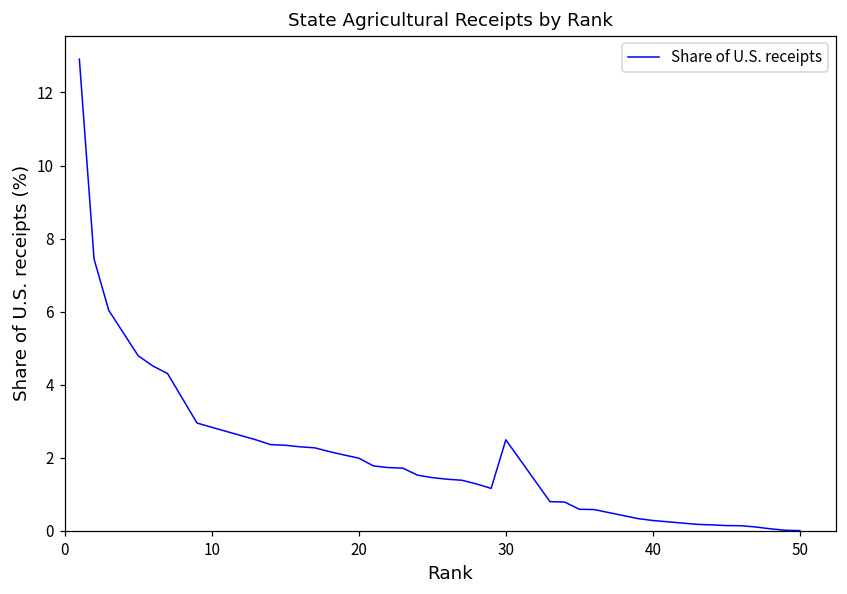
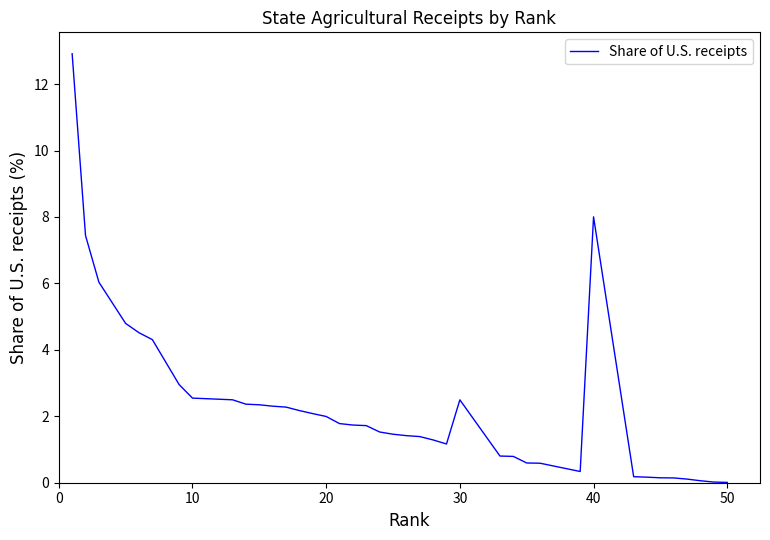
  {
-   "10": 2.8,
+   "10": 2.5,
    "20": 2.0,
    "30": 2.5,
-   "40": 0.3,
+   "40": 8.0,
    "50": 0.0
  }
